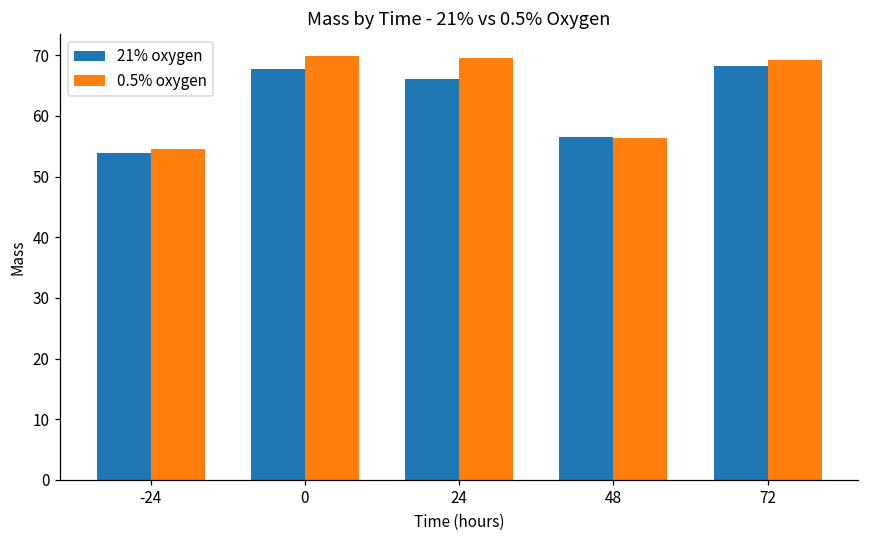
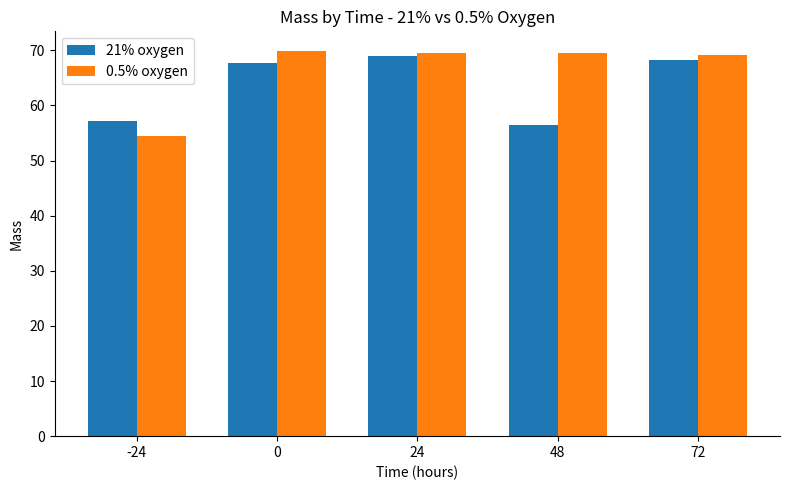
  {
    "21% oxygen": {
-     "-24": 54,
+     "-24": 57,
      "0": 68,
-     "24": 66,
+     "24": 69,
      "48": 56,
      "72": 68
    },
    "0.5% oxygen": {
      "-24": 55,
      "0": 70,
      "24": 70,
-     "48": 56,
+     "48": 69,
      "72": 69
    }
  }
